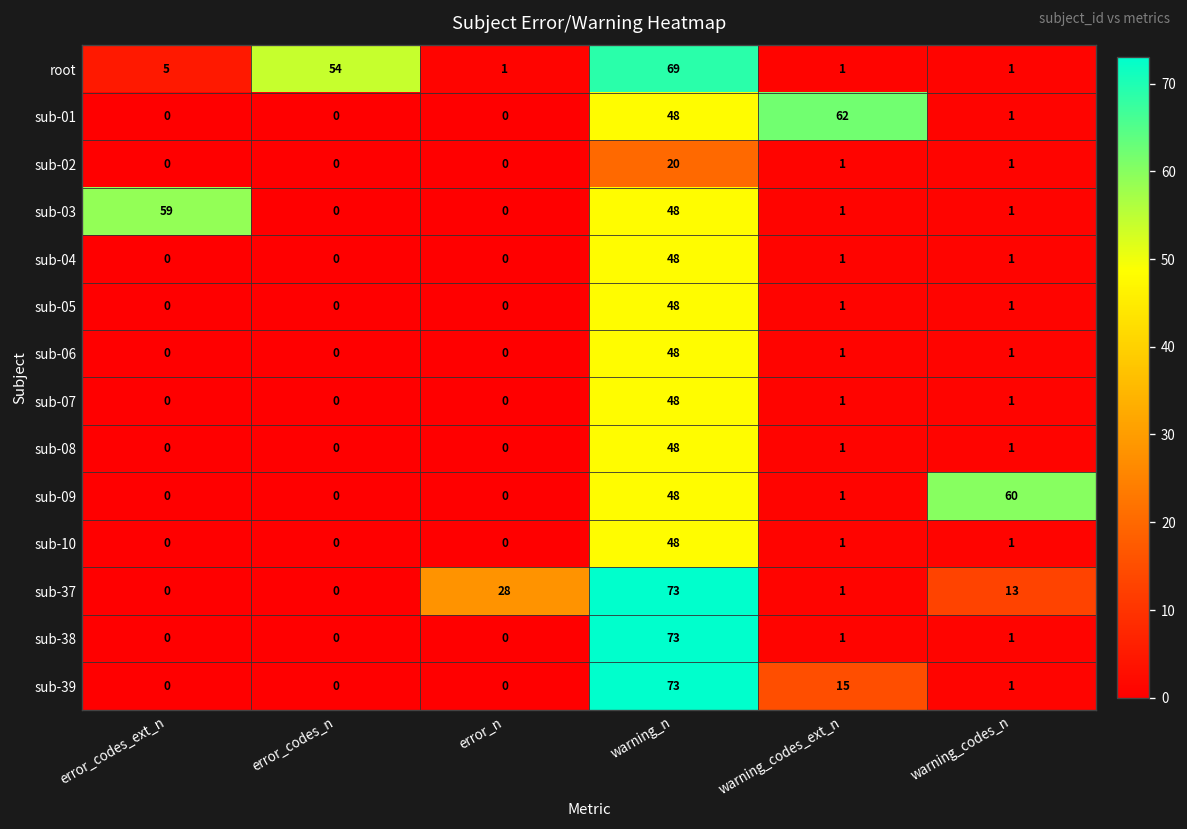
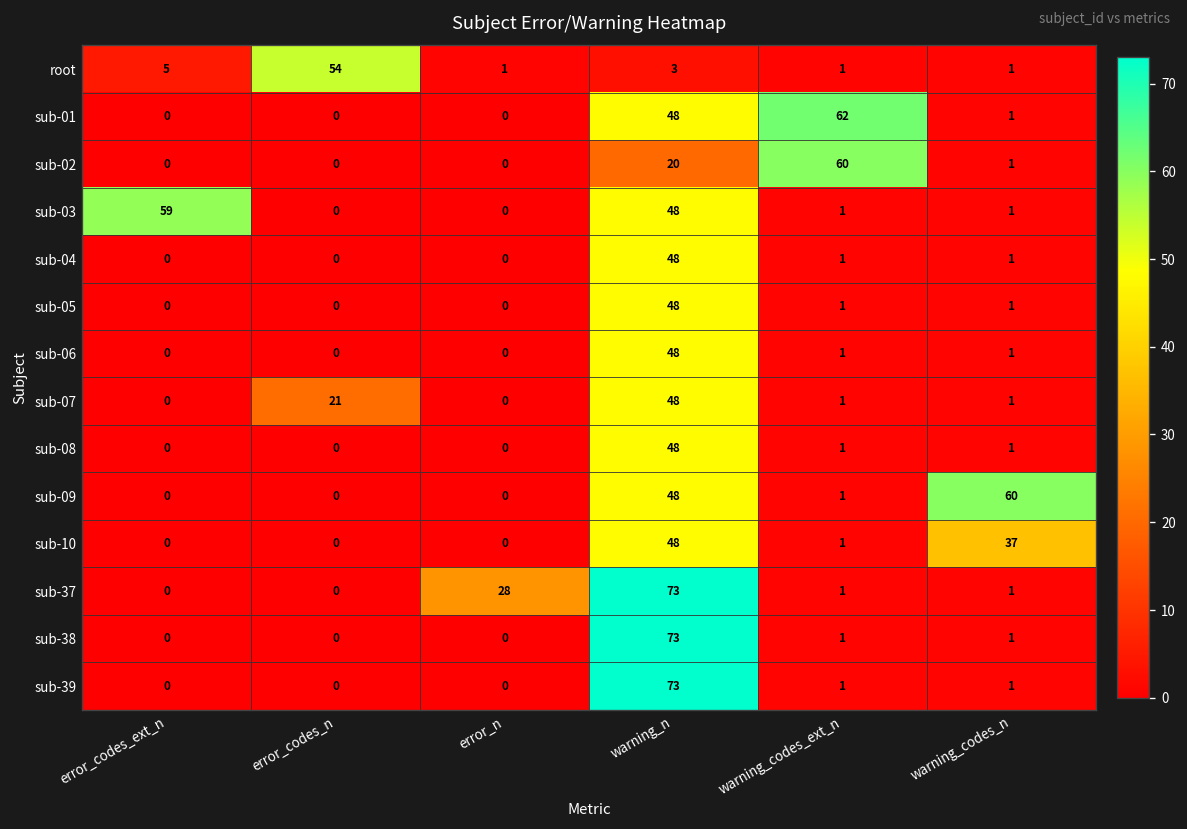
  {
    "root": {
      "error_codes_ext_n": 5,
      "error_codes_n": 54,
      "error_n": 1,
-     "warning_n": 69,
+     "warning_n": 3,
      "warning_codes_ext_n": 1,
      "warning_codes_n": 1
    },
    "sub-01": {
      "error_codes_ext_n": 0,
      "error_codes_n": 0,
      "error_n": 0,
      "warning_n": 48,
      "warning_codes_ext_n": 62,
      "warning_codes_n": 1
    },
    "sub-02": {
      "error_codes_ext_n": 0,
      "error_codes_n": 0,
      "error_n": 0,
      "warning_n": 20,
-     "warning_codes_ext_n": 1,
+     "warning_codes_ext_n": 60,
      "warning_codes_n": 1
    },
    "sub-03": {
      "error_codes_ext_n": 59,
      "error_codes_n": 0,
      "error_n": 0,
      "warning_n": 48,
      "warning_codes_ext_n": 1,
      "warning_codes_n": 1
    },
    "sub-04": {
      "error_codes_ext_n": 0,
      "error_codes_n": 0,
      "error_n": 0,
      "warning_n": 48,
      "warning_codes_ext_n": 1,
      "warning_codes_n": 1
    },
    "sub-05": {
      "error_codes_ext_n": 0,
      "error_codes_n": 0,
      "error_n": 0,
      "warning_n": 48,
      "warning_codes_ext_n": 1,
      "warning_codes_n": 1
    },
    "sub-06": {
      "error_codes_ext_n": 0,
      "error_codes_n": 0,
      "error_n": 0,
      "warning_n": 48,
      "warning_codes_ext_n": 1,
      "warning_codes_n": 1
    },
    "sub-07": {
      "error_codes_ext_n": 0,
-     "error_codes_n": 0,
+     "error_codes_n": 21,
      "error_n": 0,
      "warning_n": 48,
      "warning_codes_ext_n": 1,
      "warning_codes_n": 1
    },
    "sub-08": {
      "error_codes_ext_n": 0,
      "error_codes_n": 0,
      "error_n": 0,
      "warning_n": 48,
      "warning_codes_ext_n": 1,
      "warning_codes_n": 1
    },
    "sub-09": {
      "error_codes_ext_n": 0,
      "error_codes_n": 0,
      "error_n": 0,
      "warning_n": 48,
      "warning_codes_ext_n": 1,
      "warning_codes_n": 60
    },
    "sub-10": {
      "error_codes_ext_n": 0,
      "error_codes_n": 0,
      "error_n": 0,
      "warning_n": 48,
      "warning_codes_ext_n": 1,
-     "warning_codes_n": 1
+     "warning_codes_n": 37
    },
    "sub-37": {
      "error_codes_ext_n": 0,
      "error_codes_n": 0,
      "error_n": 28,
      "warning_n": 73,
      "warning_codes_ext_n": 1,
-     "warning_codes_n": 13
+     "warning_codes_n": 1
    },
    "sub-38": {
      "error_codes_ext_n": 0,
      "error_codes_n": 0,
      "error_n": 0,
      "warning_n": 73,
      "warning_codes_ext_n": 1,
      "warning_codes_n": 1
    },
    "sub-39": {
      "error_codes_ext_n": 0,
      "error_codes_n": 0,
      "error_n": 0,
      "warning_n": 73,
-     "warning_codes_ext_n": 15,
+     "warning_codes_ext_n": 1,
      "warning_codes_n": 1
    }
  }
